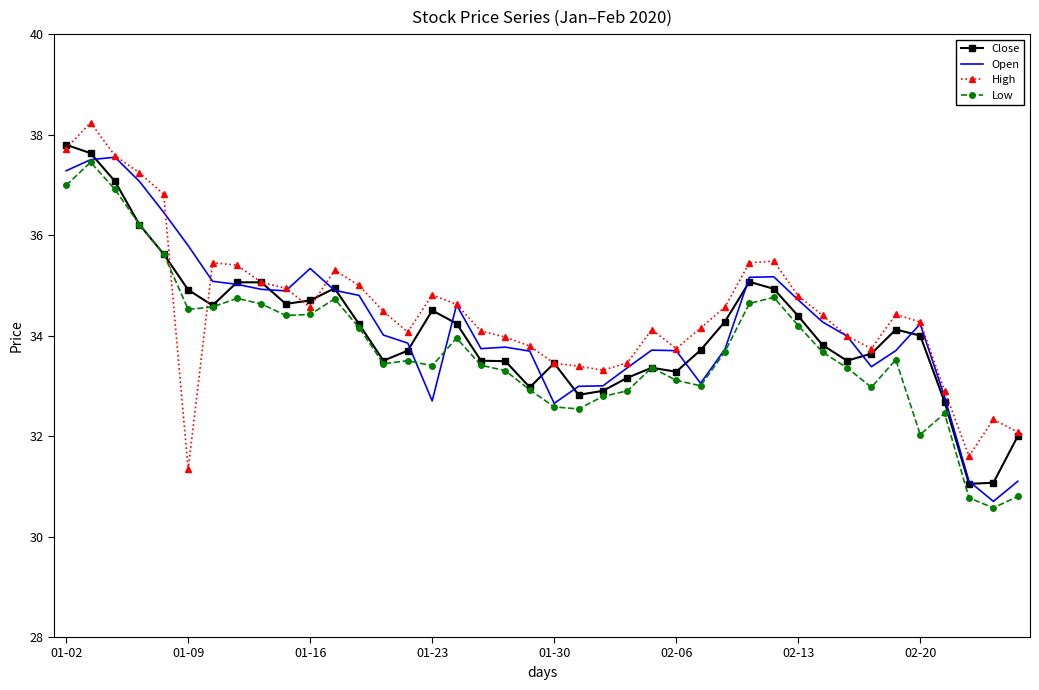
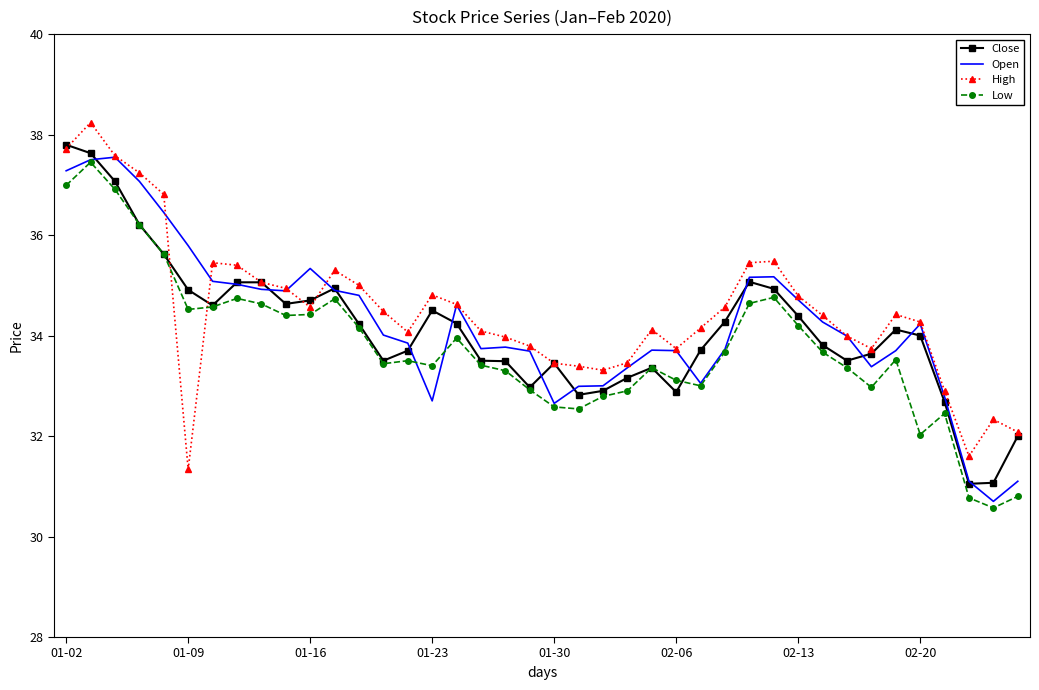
  {
    "Close": {
      "01-02": 37.8,
      "01-09": 34.9,
      "01-16": 34.7,
      "01-23": 34.5,
-     "02-06": 33.3,
+     "02-06": 32.9,
      "02-13": 34.4,
      "02-20": 34.0
    },
    "Open": {
      "01-02": 37.3,
      "01-09": 35.8,
      "01-16": 35.3,
      "01-23": 32.7,
      "01-30": 32.7,
      "02-13": 34.7
    },
    "High": {
      "01-02": 37.7,
      "01-09": 31.3,
      "01-16": 34.6,
      "01-23": 34.8,
      "02-13": 34.8
    },
    "Low": {
      "01-02": 37.0,
      "01-09": 34.5,
      "01-16": 34.4,
      "01-23": 33.4,
      "01-30": 32.6,
      "02-06": 33.1,
      "02-13": 34.2,
      "02-20": 32.0
    }
  }
